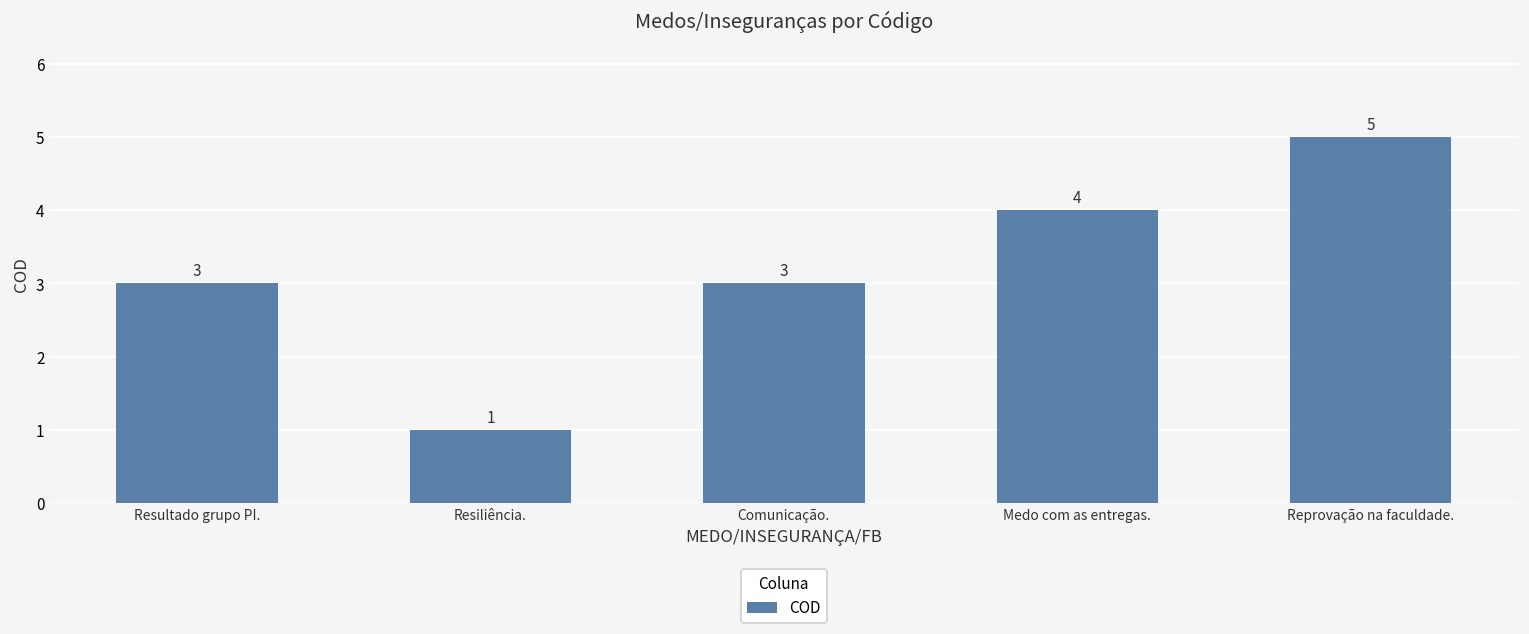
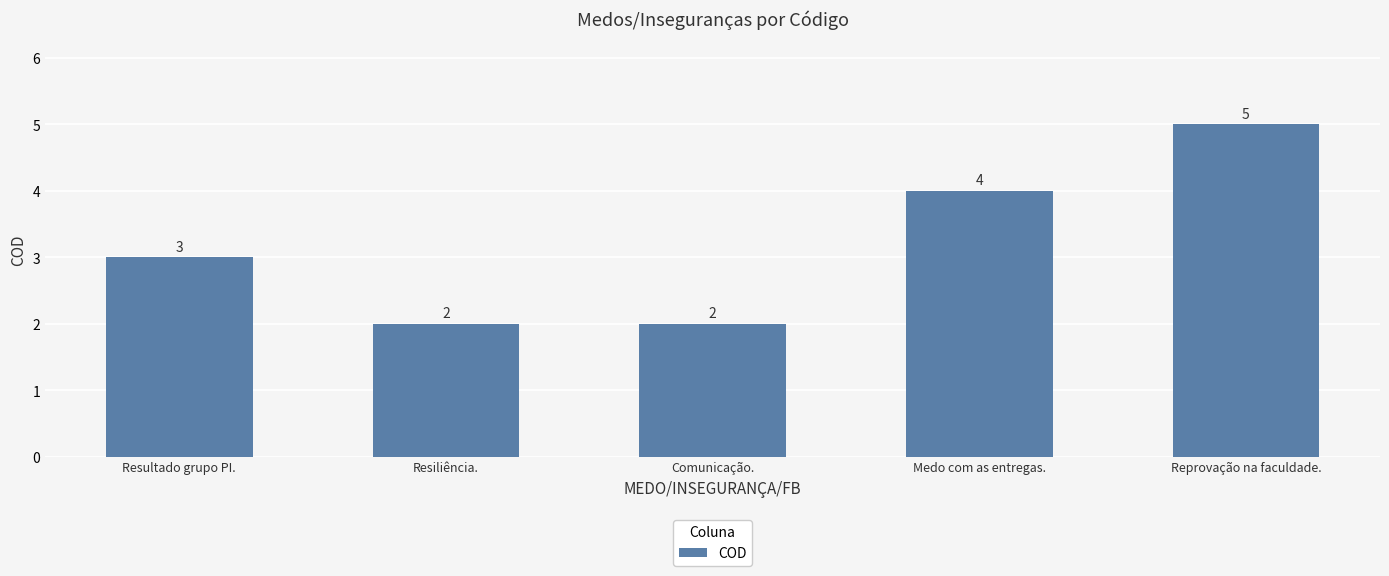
  {
    "Resultado grupo PI.": 3,
-   "Resiliência.": 1,
-   "Comunicação.": 3,
+   "Resiliência.": 2,
+   "Comunicação.": 2,
    "Medo com as entregas.": 4,
    "Reprovação na faculdade.": 5
  }
